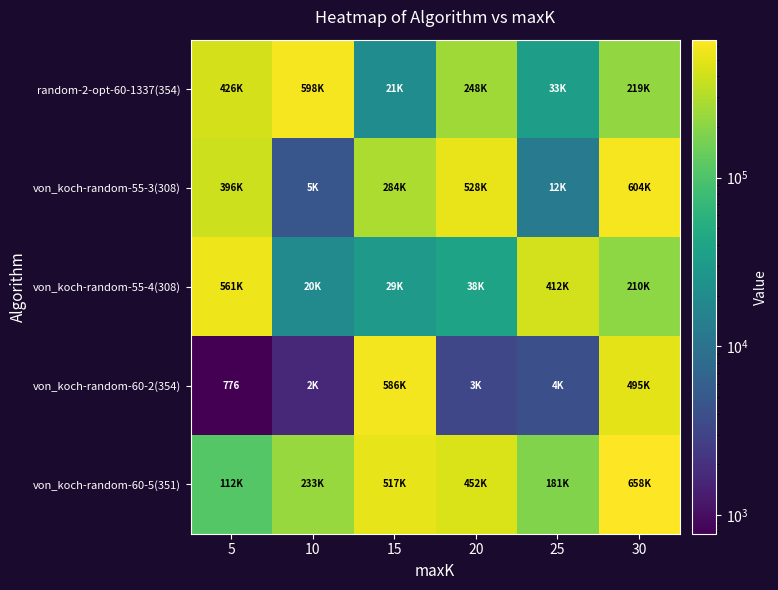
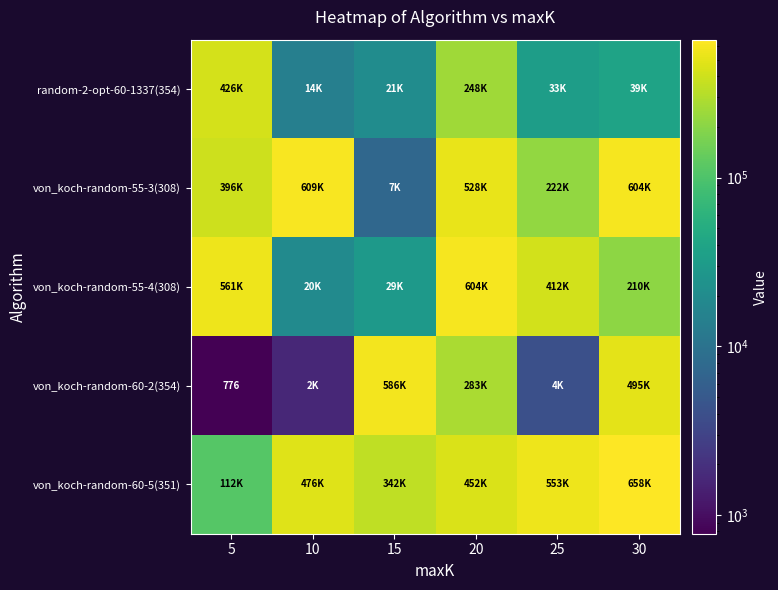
  {
    "random-2-opt-60-1337(354)": {
      "5": "426K",
-     "10": "598K",
+     "10": "14K",
      "15": "21K",
      "20": "248K",
      "25": "33K",
-     "30": "219K"
+     "30": "39K"
    },
    "von_koch-random-55-3(308)": {
      "5": "396K",
-     "10": "5K",
-     "15": "284K",
+     "10": "609K",
+     "15": "7K",
      "20": "528K",
-     "25": "12K",
+     "25": "222K",
      "30": "604K"
    },
    "von_koch-random-55-4(308)": {
      "5": "561K",
      "10": "20K",
      "15": "29K",
-     "20": "38K",
+     "20": "604K",
      "25": "412K",
      "30": "210K"
    },
    "von_koch-random-60-2(354)": {
      "5": "776",
      "10": "2K",
      "15": "586K",
-     "20": "3K",
+     "20": "283K",
      "25": "4K",
      "30": "495K"
    },
    "von_koch-random-60-5(351)": {
      "5": "112K",
-     "10": "233K",
-     "15": "517K",
+     "10": "476K",
+     "15": "342K",
      "20": "452K",
-     "25": "181K",
+     "25": "553K",
      "30": "658K"
    }
  }
